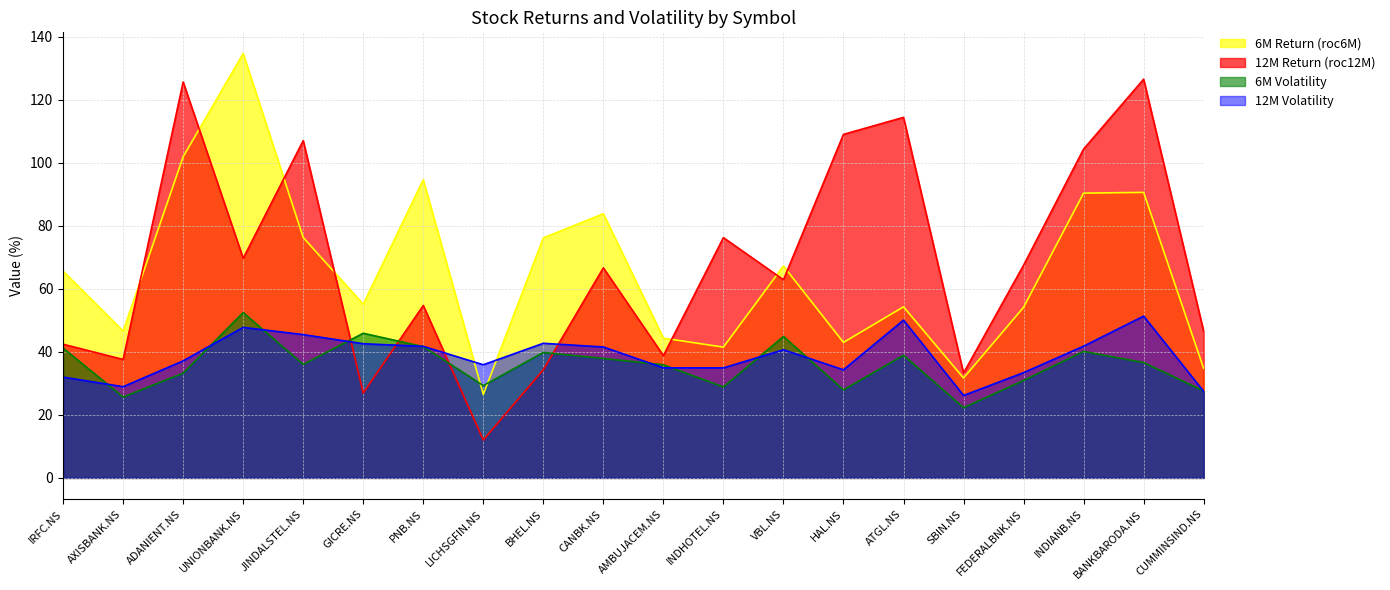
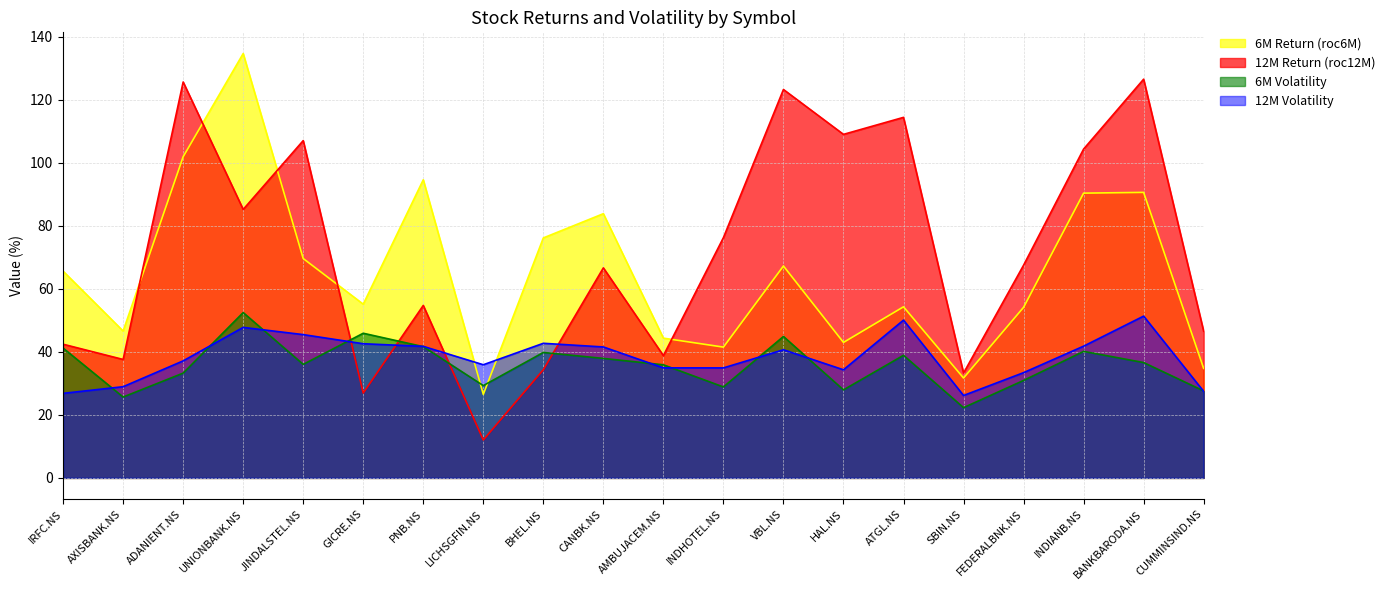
  {
    "6M Return (roc6M)": {
      "IRFC.NS": 66,
      "AXISBANK.NS": 47,
      "ADANIENT.NS": 102,
      "UNIONBANK.NS": 135,
-     "JINDALSTEL.NS": 76,
+     "JINDALSTEL.NS": 70,
      "GICRE.NS": 55,
      "PNB.NS": 95,
      "LICHSGFIN.NS": 27,
      "BHEL.NS": 76,
      "CANBK.NS": 84,
      "AMBUJACEM.NS": 44,
      "INDHOTEL.NS": 42,
      "VBL.NS": 67,
      "HAL.NS": 43,
      "ATGL.NS": 54,
      "SBIN.NS": 32,
      "FEDERALBNK.NS": 54,
      "INDIANB.NS": 90,
      "BANKBARODA.NS": 91,
      "CUMMINSIND.NS": 35
    },
    "12M Return (roc12M)": {
      "IRFC.NS": 42,
      "AXISBANK.NS": 38,
      "ADANIENT.NS": 126,
-     "UNIONBANK.NS": 70,
+     "UNIONBANK.NS": 85,
      "JINDALSTEL.NS": 107,
      "GICRE.NS": 27,
      "PNB.NS": 55,
      "LICHSGFIN.NS": 12,
      "BHEL.NS": 34,
      "CANBK.NS": 67,
      "AMBUJACEM.NS": 39,
      "INDHOTEL.NS": 76,
-     "VBL.NS": 63,
+     "VBL.NS": 123,
      "HAL.NS": 109,
      "ATGL.NS": 114,
      "SBIN.NS": 33,
      "FEDERALBNK.NS": 68,
      "INDIANB.NS": 104,
      "BANKBARODA.NS": 127,
      "CUMMINSIND.NS": 47
    },
    "6M Volatility": {
      "IRFC.NS": 41,
      "AXISBANK.NS": 26,
      "ADANIENT.NS": 33,
      "UNIONBANK.NS": 53,
      "JINDALSTEL.NS": 36,
      "GICRE.NS": 46,
      "LICHSGFIN.NS": 29,
      "BHEL.NS": 40,
      "CANBK.NS": 38,
      "AMBUJACEM.NS": 36,
      "INDHOTEL.NS": 29,
      "VBL.NS": 45,
      "HAL.NS": 28,
      "ATGL.NS": 39,
      "SBIN.NS": 22,
      "FEDERALBNK.NS": 31,
      "INDIANB.NS": 40,
      "BANKBARODA.NS": 37
    },
    "12M Volatility": {
-     "IRFC.NS": 32,
+     "IRFC.NS": 27,
      "AXISBANK.NS": 29,
      "ADANIENT.NS": 37,
      "UNIONBANK.NS": 48,
      "JINDALSTEL.NS": 46,
      "GICRE.NS": 43,
      "LICHSGFIN.NS": 36,
      "BHEL.NS": 43,
      "CANBK.NS": 42,
      "AMBUJACEM.NS": 35,
      "INDHOTEL.NS": 35,
      "VBL.NS": 41,
      "HAL.NS": 34,
      "ATGL.NS": 50,
      "SBIN.NS": 26,
      "FEDERALBNK.NS": 33,
      "INDIANB.NS": 42,
      "BANKBARODA.NS": 51
    }
  }
